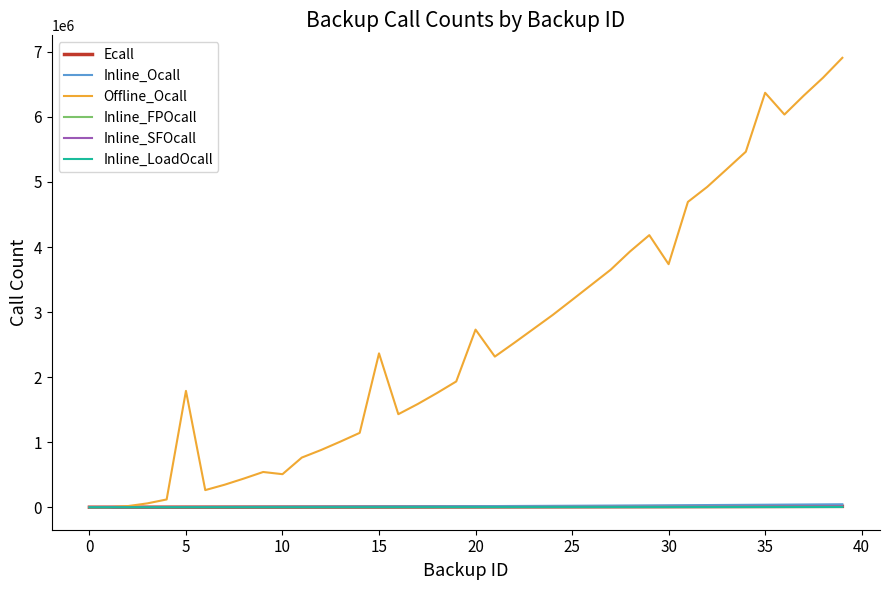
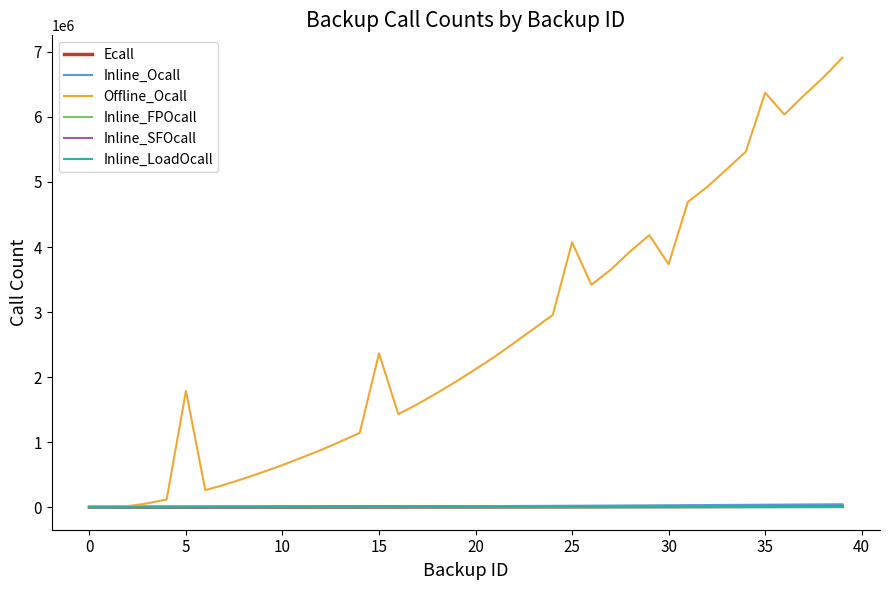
  {
    "Offline_Ocall": {
      "5": 1800000,
-     "10": 500000,
+     "10": 600000,
      "15": 2400000,
-     "20": 2700000,
-     "25": 3200000,
+     "20": 2100000,
+     "25": 4100000,
      "30": 3700000,
      "35": 6400000
    }
  }
